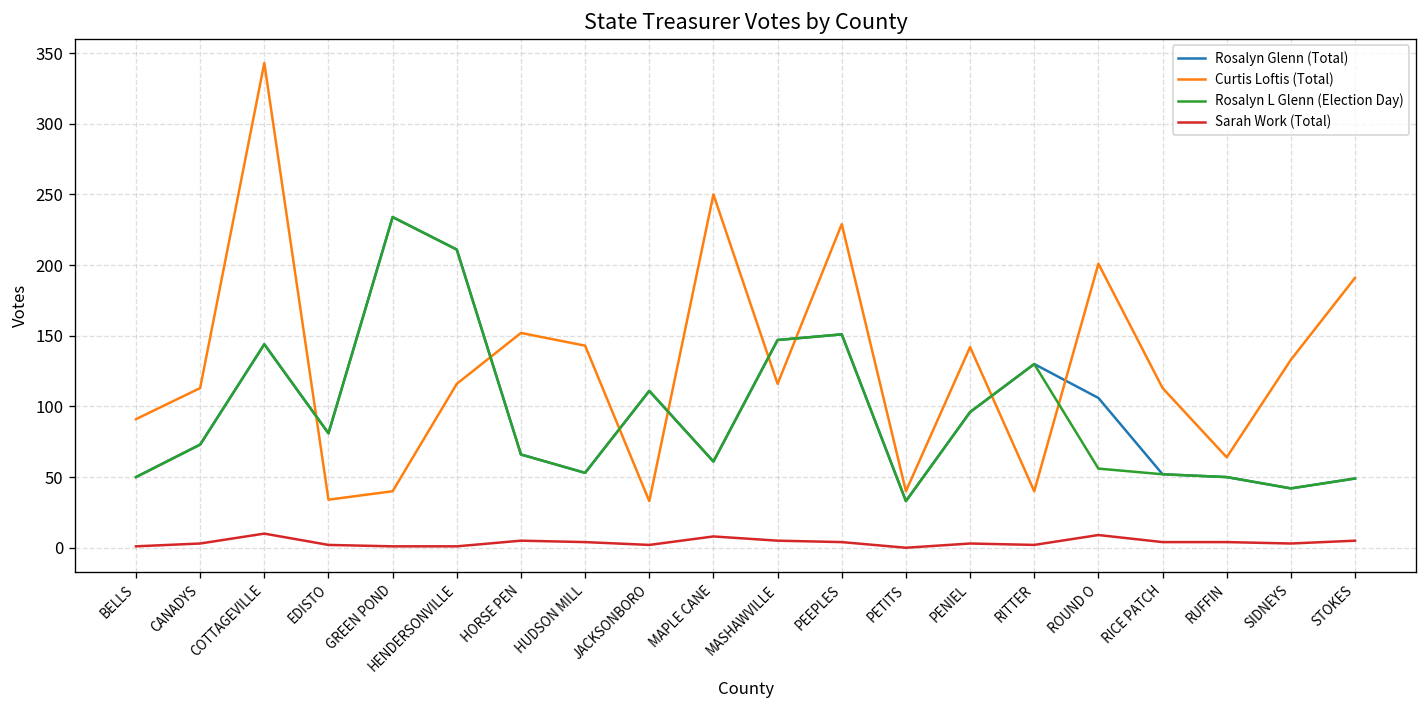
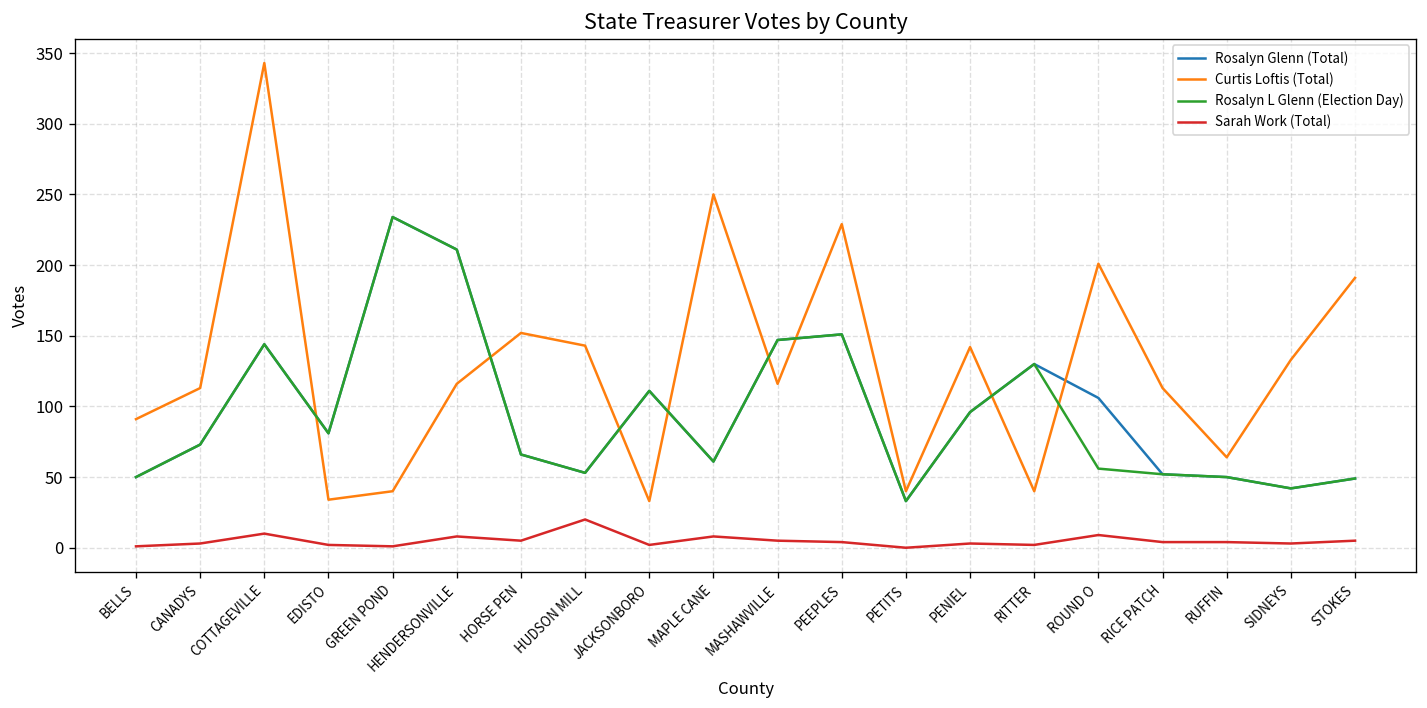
  {
    "Rosalyn Glenn (Total)": {
      "ROUND O": 106
    },
    "Curtis Loftis (Total)": {
      "BELLS": 91,
      "CANADYS": 113,
      "COTTAGEVILLE": 343,
      "EDISTO": 34,
      "GREEN POND": 40,
      "HENDERSONVILLE": 116,
      "HORSE PEN": 152,
      "HUDSON MILL": 143,
      "JACKSONBORO": 33,
      "MAPLE CANE": 250,
      "MASHAWVILLE": 116,
      "PEEPLES": 229,
      "PETITS": 40,
      "PENIEL": 142,
      "RITTER": 40,
      "ROUND O": 201,
      "RICE PATCH": 113,
      "RUFFIN": 64,
      "SIDNEYS": 133,
      "STOKES": 191
    },
    "Rosalyn L Glenn (Election Day)": {
      "ROUND O": 56
    },
    "Sarah Work (Total)": {
      "BELLS": 1,
      "CANADYS": 3,
      "COTTAGEVILLE": 10,
      "EDISTO": 2,
      "GREEN POND": 1,
-     "HENDERSONVILLE": 1,
+     "HENDERSONVILLE": 8,
      "HORSE PEN": 5,
-     "HUDSON MILL": 4,
+     "HUDSON MILL": 20,
      "JACKSONBORO": 2,
      "MAPLE CANE": 8,
      "MASHAWVILLE": 5,
      "PEEPLES": 4,
      "PETITS": 0,
      "PENIEL": 3,
      "RITTER": 2,
      "ROUND O": 9,
      "RICE PATCH": 4,
      "RUFFIN": 4,
      "SIDNEYS": 3,
      "STOKES": 5
    }
  }
